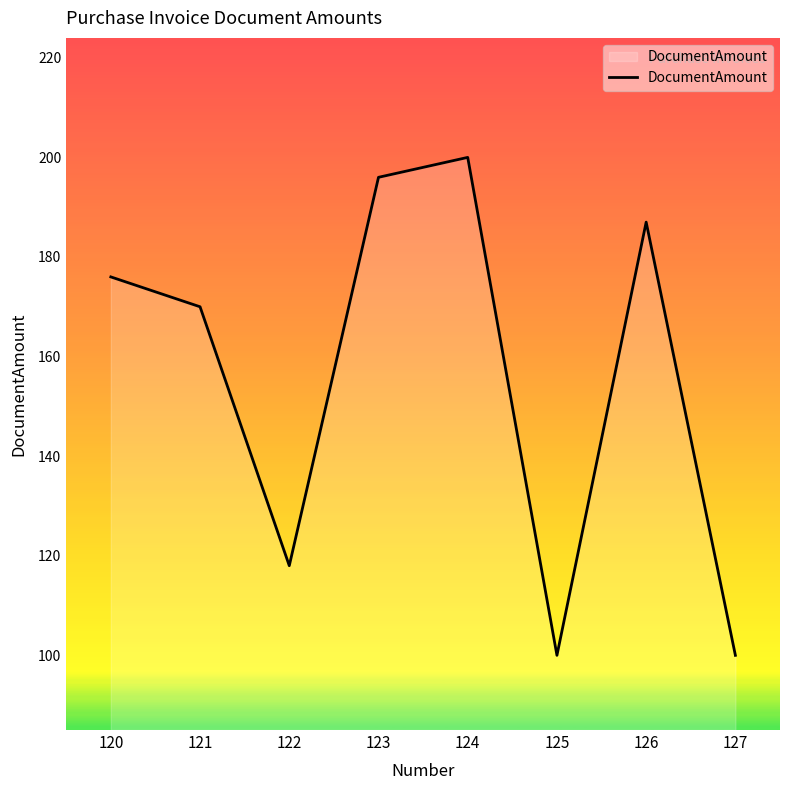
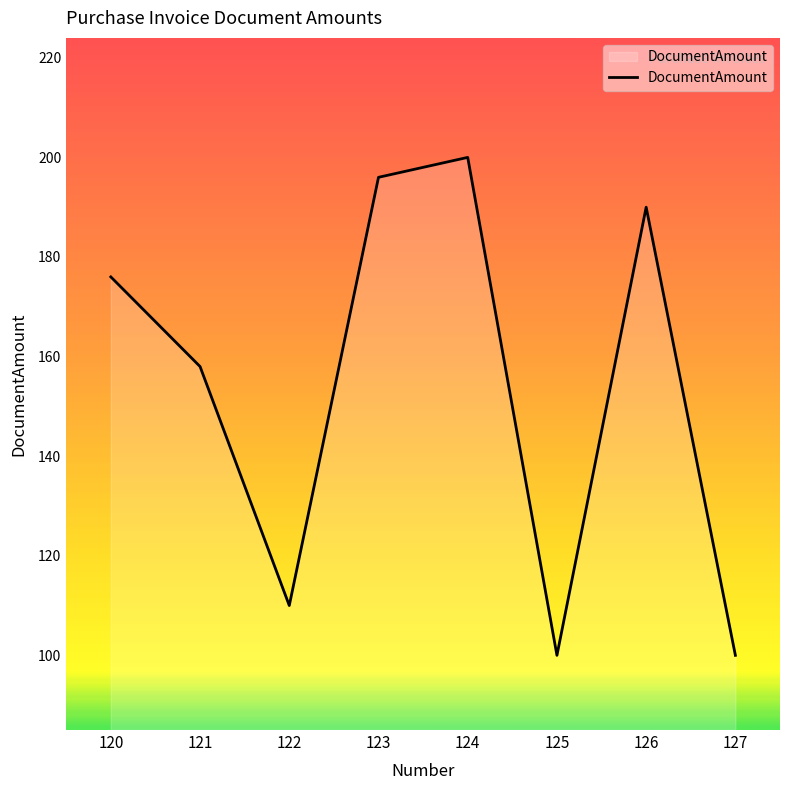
  {
    "120": 176,
-   "121": 170,
-   "122": 118,
+   "121": 158,
+   "122": 110,
    "123": 196,
    "124": 200,
    "125": 100,
-   "126": 187,
+   "126": 190,
    "127": 100
  }
